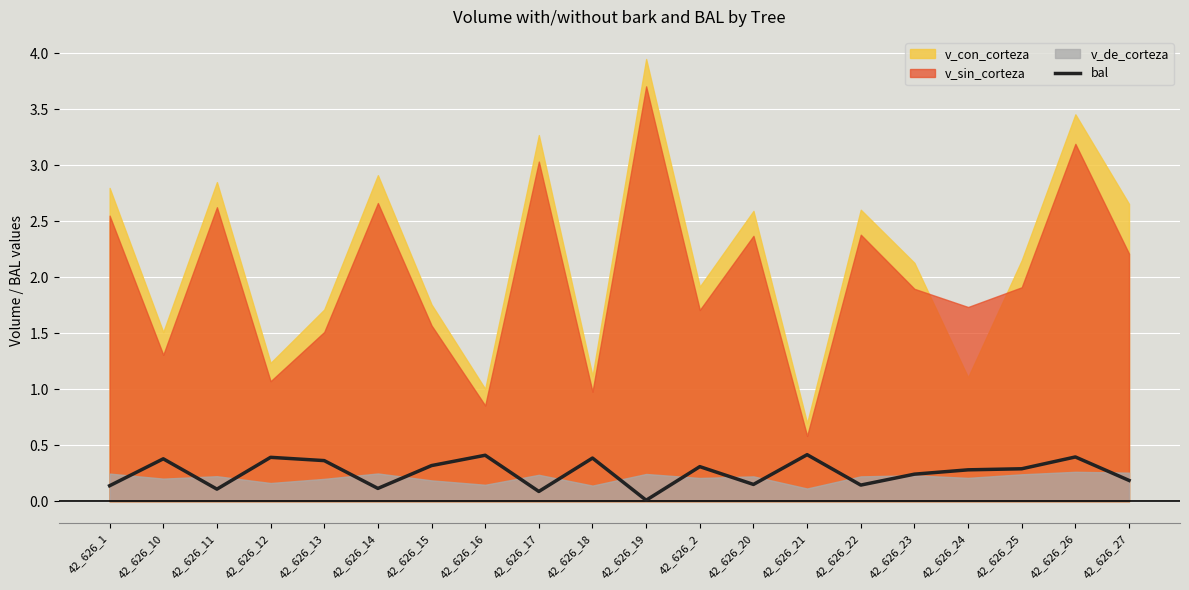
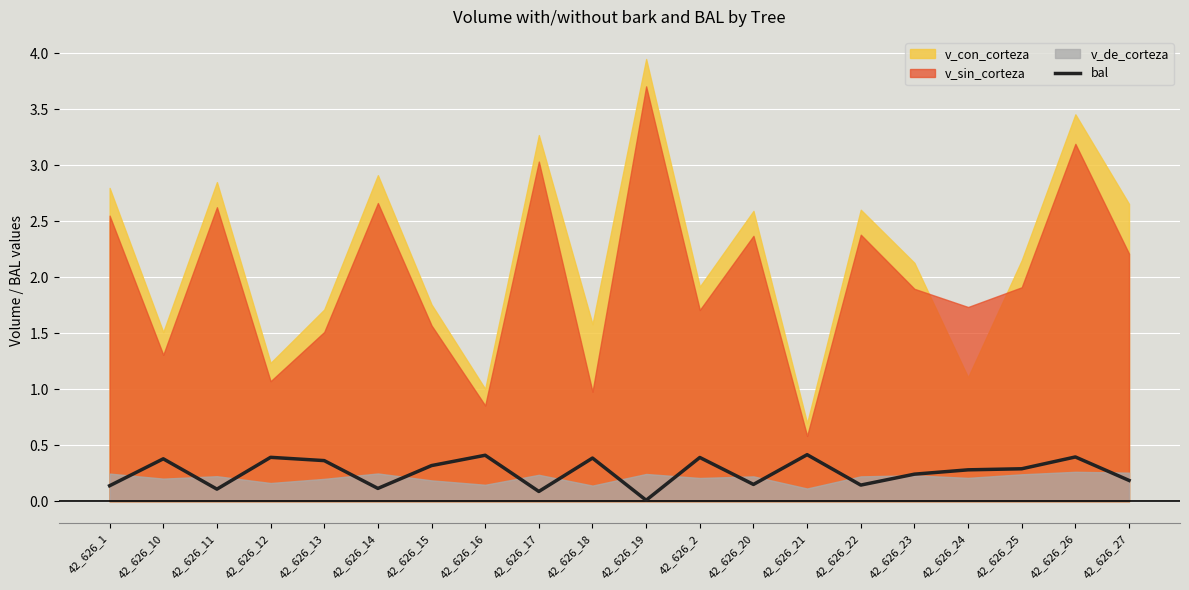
  {
    "bal": {
      "42_626_1": 0.14,
      "42_626_10": 0.38,
      "42_626_11": 0.11,
      "42_626_12": 0.39,
      "42_626_13": 0.36,
      "42_626_14": 0.12,
      "42_626_15": 0.32,
      "42_626_16": 0.41,
      "42_626_17": 0.09,
      "42_626_18": 0.39,
      "42_626_19": 0.01,
-     "42_626_2": 0.31,
+     "42_626_2": 0.39,
      "42_626_20": 0.15,
      "42_626_21": 0.42,
      "42_626_22": 0.14,
      "42_626_24": 0.28,
      "42_626_25": 0.29,
      "42_626_26": 0.40,
      "42_626_27": 0.19
    },
    "v_con_corteza": {
      "42_626_1": 2.80,
      "42_626_10": 1.51,
      "42_626_11": 2.85,
      "42_626_12": 1.24,
      "42_626_13": 1.71,
      "42_626_14": 2.91,
      "42_626_15": 1.76,
      "42_626_16": 1.00,
      "42_626_17": 3.27,
-     "42_626_18": 1.12,
+     "42_626_18": 1.58,
      "42_626_19": 3.95,
      "42_626_2": 1.92,
      "42_626_20": 2.59,
      "42_626_21": 0.70,
      "42_626_22": 2.60,
      "42_626_23": 2.13,
      "42_626_24": 1.11,
      "42_626_25": 2.15,
      "42_626_26": 3.45,
      "42_626_27": 2.65
    },
    "v_sin_corteza": {
      "42_626_1": 2.55,
      "42_626_10": 1.31,
      "42_626_11": 2.62,
      "42_626_12": 1.07,
      "42_626_13": 1.51,
      "42_626_14": 2.66,
      "42_626_15": 1.57,
      "42_626_16": 0.86,
      "42_626_17": 3.03,
      "42_626_18": 0.98,
      "42_626_19": 3.70,
      "42_626_2": 1.71,
      "42_626_20": 2.37,
      "42_626_21": 0.58,
      "42_626_22": 2.38,
      "42_626_23": 1.90,
      "42_626_24": 1.73,
      "42_626_25": 1.91,
      "42_626_26": 3.19,
      "42_626_27": 2.21
    },
    "v_de_corteza": {
      "42_626_1": 0.25,
      "42_626_10": 0.20,
      "42_626_11": 0.22,
      "42_626_12": 0.16,
      "42_626_13": 0.20,
      "42_626_14": 0.25,
      "42_626_15": 0.19,
      "42_626_16": 0.15,
      "42_626_17": 0.24,
      "42_626_18": 0.14,
      "42_626_19": 0.24,
      "42_626_2": 0.21,
      "42_626_20": 0.22,
      "42_626_21": 0.11,
      "42_626_22": 0.22,
      "42_626_24": 0.21,
      "42_626_25": 0.24,
      "42_626_26": 0.26,
      "42_626_27": 0.26
    }
  }
